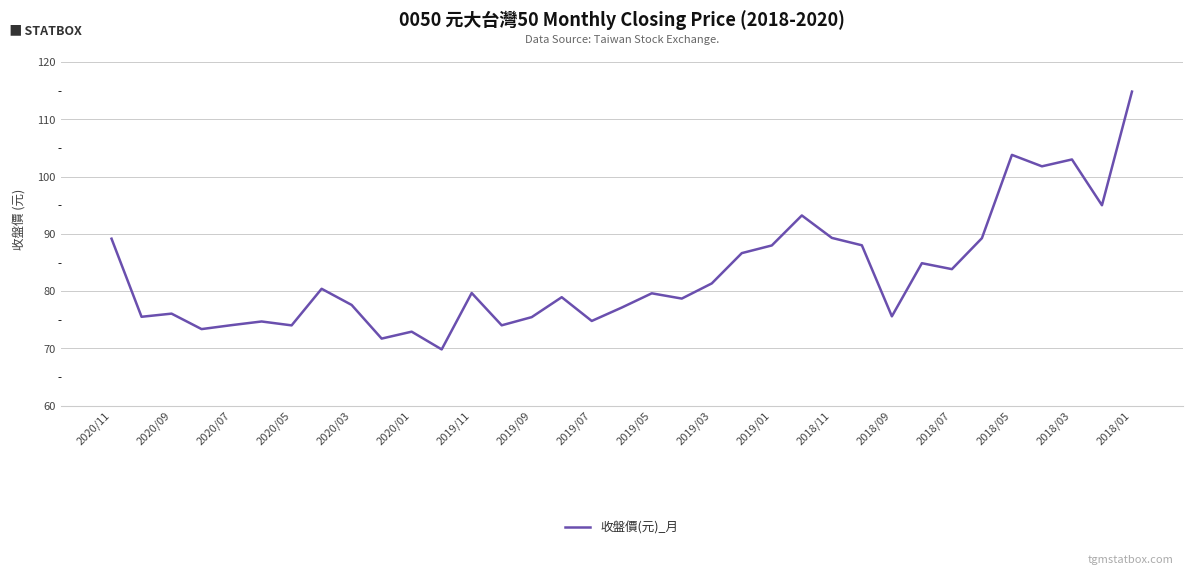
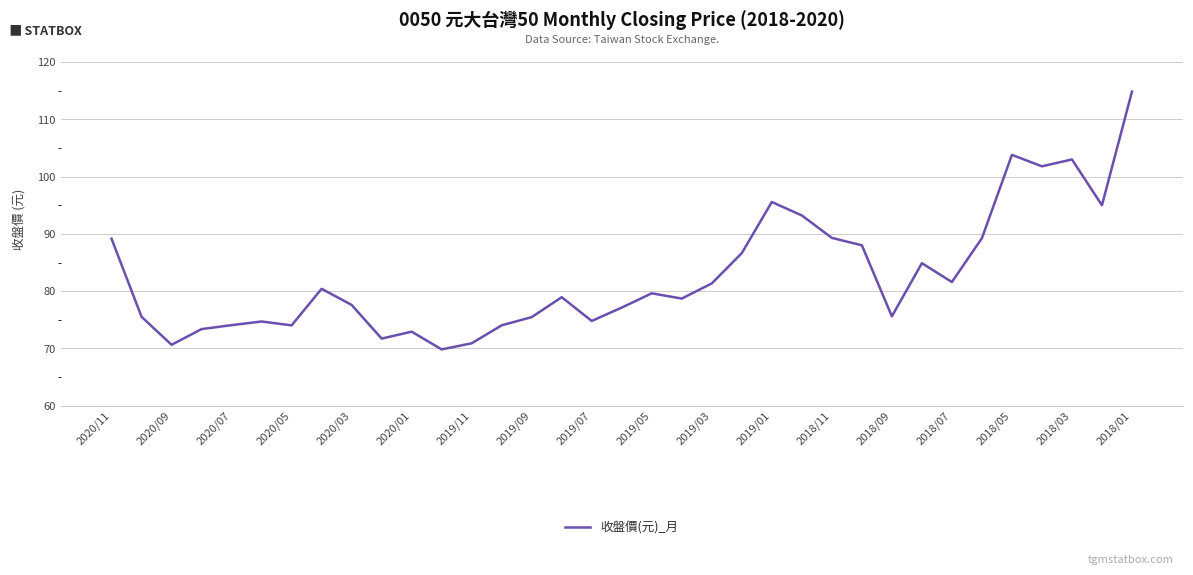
  {
    "2020/11": 89,
-   "2020/09": 76,
+   "2020/09": 71,
    "2020/07": 74,
    "2020/05": 74,
    "2020/03": 78,
    "2020/01": 73,
-   "2019/11": 80,
+   "2019/11": 71,
    "2019/09": 75,
    "2019/07": 75,
    "2019/05": 80,
    "2019/03": 81,
-   "2019/01": 88,
+   "2019/01": 96,
    "2018/11": 89,
    "2018/09": 76,
-   "2018/07": 84,
+   "2018/07": 82,
    "2018/05": 104,
    "2018/03": 103,
    "2018/01": 115
  }
